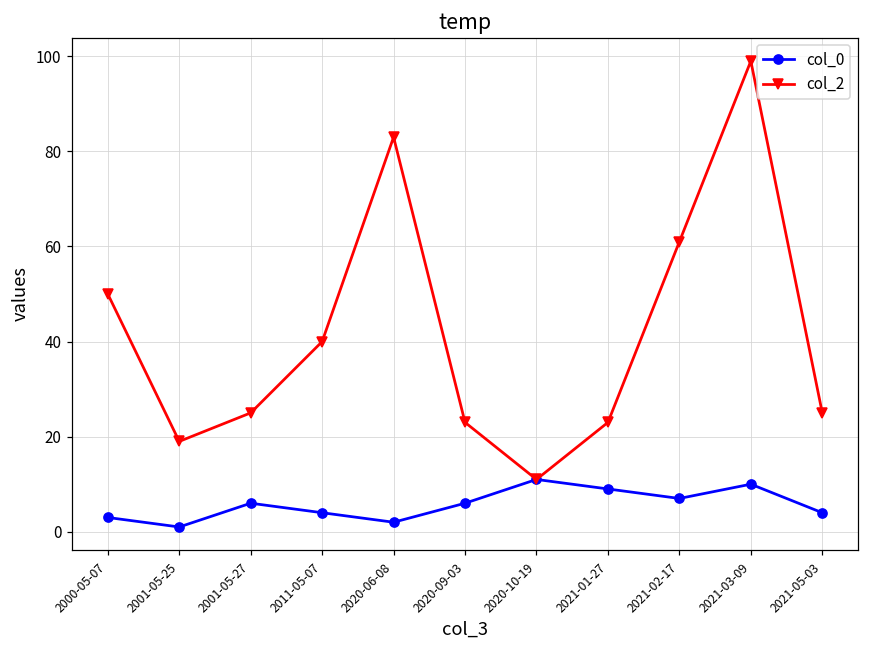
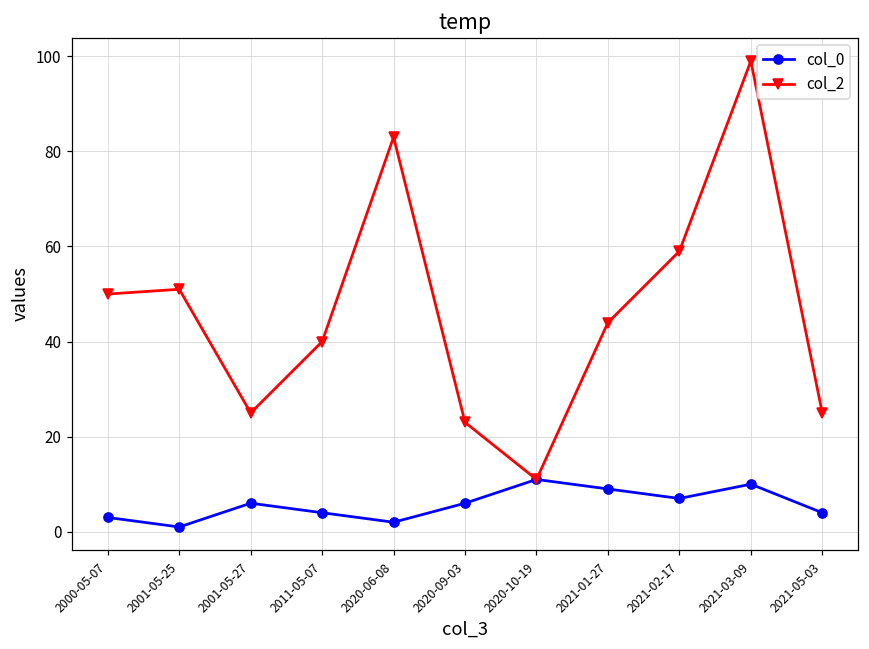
  {
    "col_0": {
      "2000-05-07": 3,
      "2001-05-25": 1,
      "2001-05-27": 6,
      "2011-05-07": 4,
      "2020-06-08": 2,
      "2020-09-03": 6,
      "2021-01-27": 9,
      "2021-02-17": 7,
      "2021-03-09": 10,
      "2021-05-03": 4
    },
    "col_2": {
      "2000-05-07": 50,
-     "2001-05-25": 19,
+     "2001-05-25": 51,
      "2001-05-27": 25,
      "2011-05-07": 40,
      "2020-06-08": 83,
      "2020-09-03": 23,
-     "2021-01-27": 23,
-     "2021-02-17": 61,
+     "2021-01-27": 44,
+     "2021-02-17": 59,
      "2021-03-09": 99,
      "2021-05-03": 25
    }
  }
